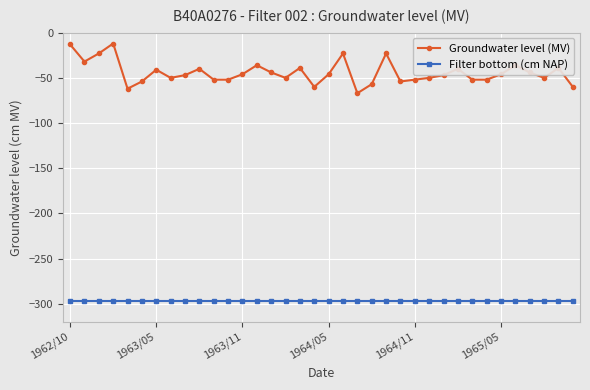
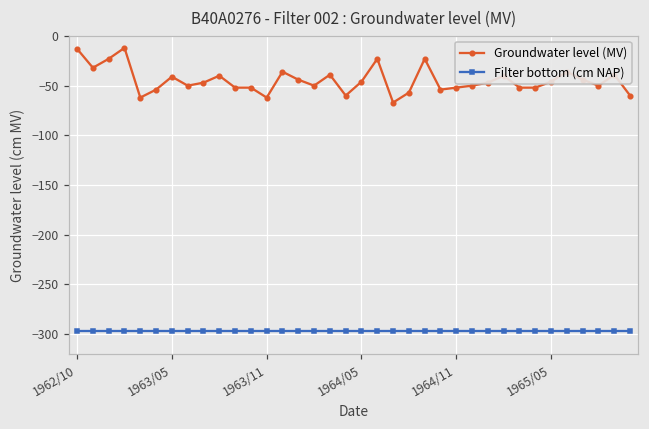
  {
    "Groundwater level (MV)": {
      "1962/10": -10,
      "1963/05": -40,
-     "1963/11": -50,
+     "1963/11": -60,
      "1964/05": -50,
      "1964/11": -50
    },
    "Filter bottom (cm NAP)": {
      "1962/10": -300,
      "1963/05": -300,
      "1963/11": -300,
      "1964/05": -300,
      "1964/11": -300,
      "1965/05": -300
    }
  }
